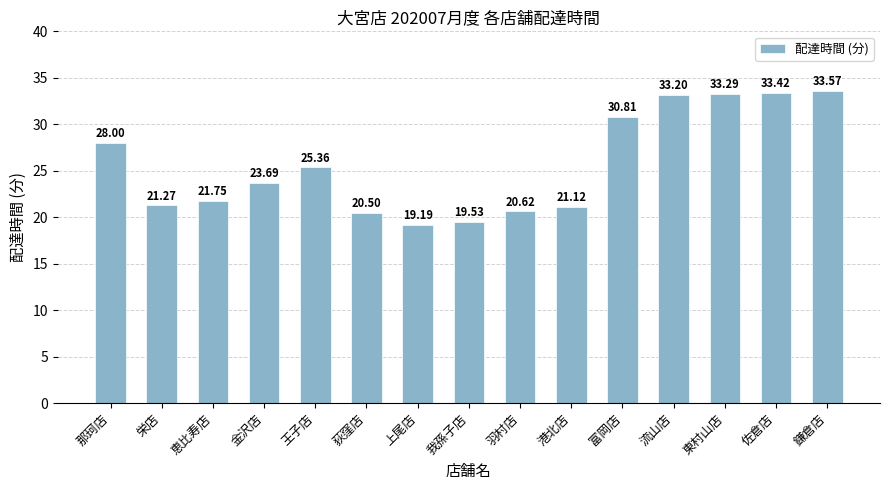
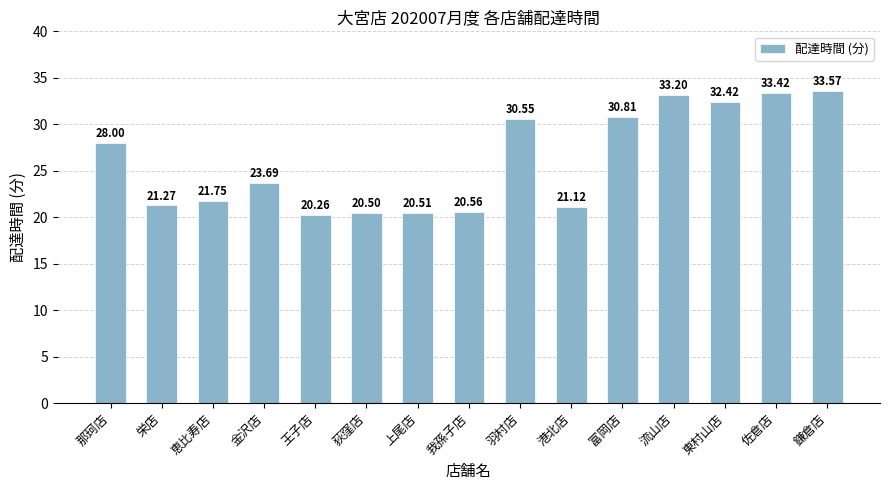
  {
    "那珂店": 28.00,
    "栄店": 21.27,
    "恵比寿店": 21.75,
    "金沢店": 23.69,
-   "王子店": 25.36,
+   "王子店": 20.26,
    "荻窪店": 20.50,
-   "上尾店": 19.19,
-   "我孫子店": 19.53,
-   "羽村店": 20.62,
+   "上尾店": 20.51,
+   "我孫子店": 20.56,
+   "羽村店": 30.55,
    "港北店": 21.12,
    "富岡店": 30.81,
    "流山店": 33.20,
-   "東村山店": 33.29,
+   "東村山店": 32.42,
    "佐倉店": 33.42,
    "鎌倉店": 33.57
  }
